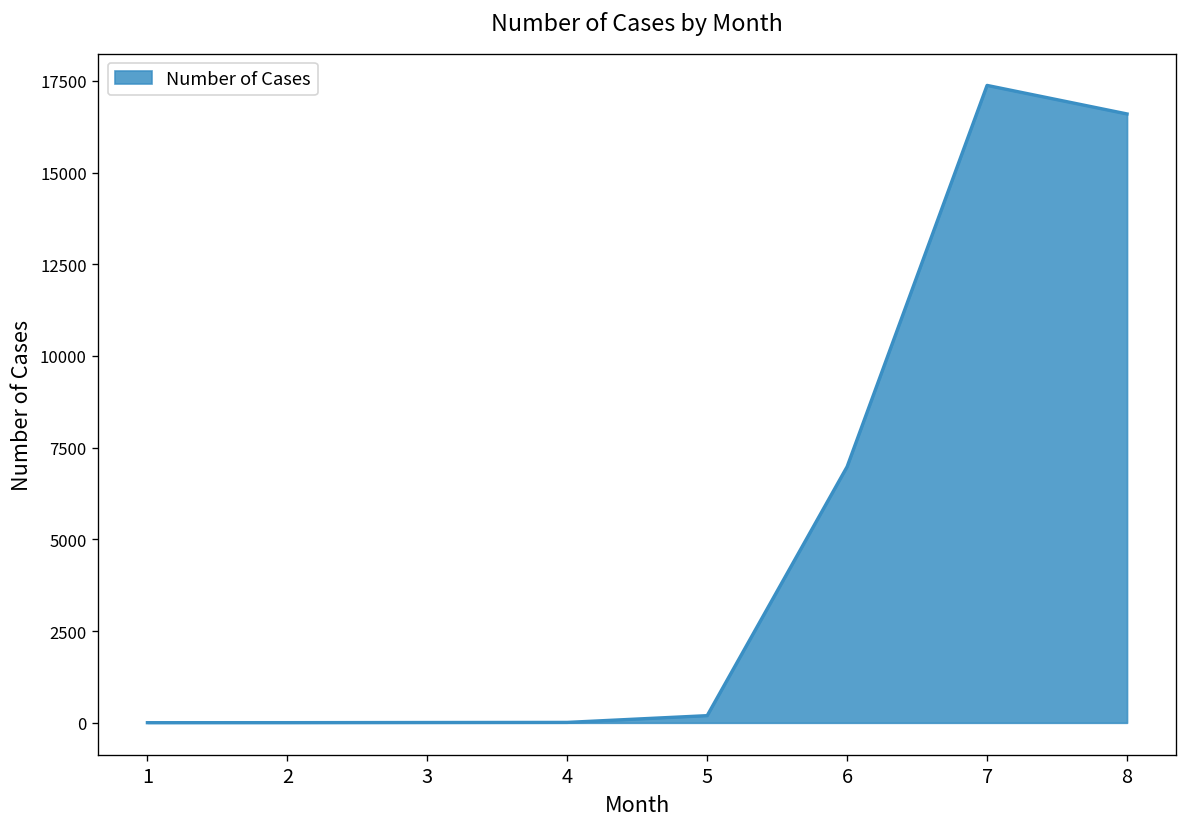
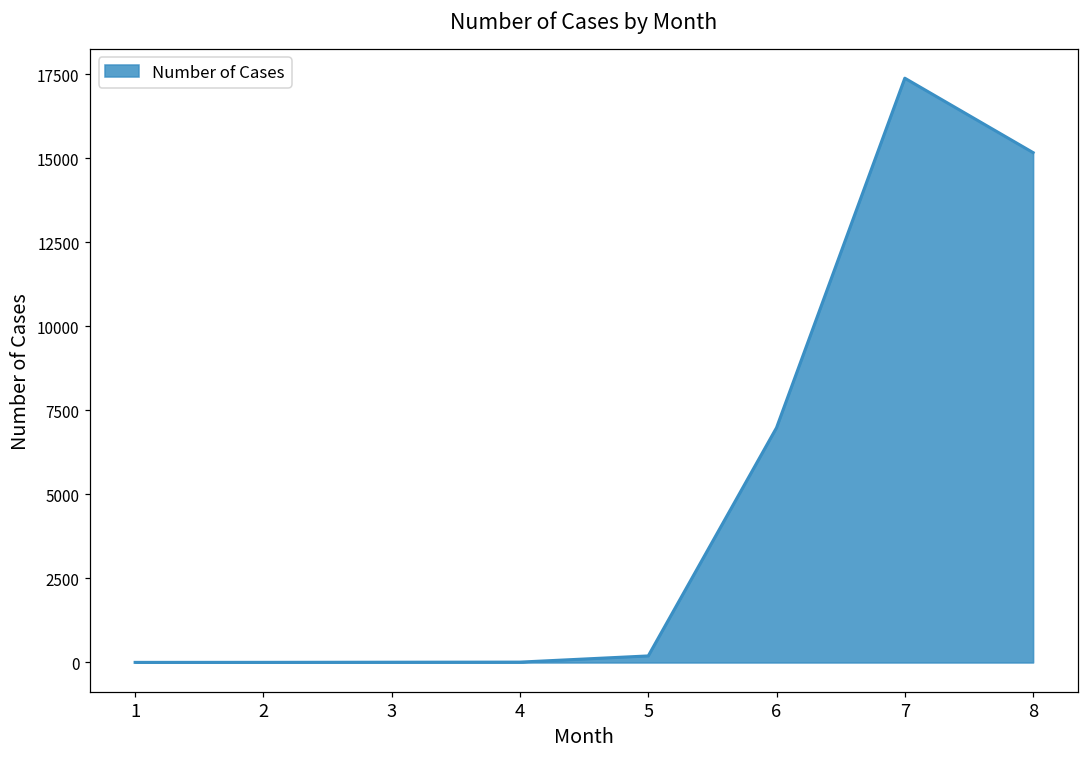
  {
    "1": 0,
    "2": 0,
    "3": 0,
    "4": 0,
    "5": 200,
    "6": 7000,
    "7": 17400,
-   "8": 16600
+   "8": 15200
  }
